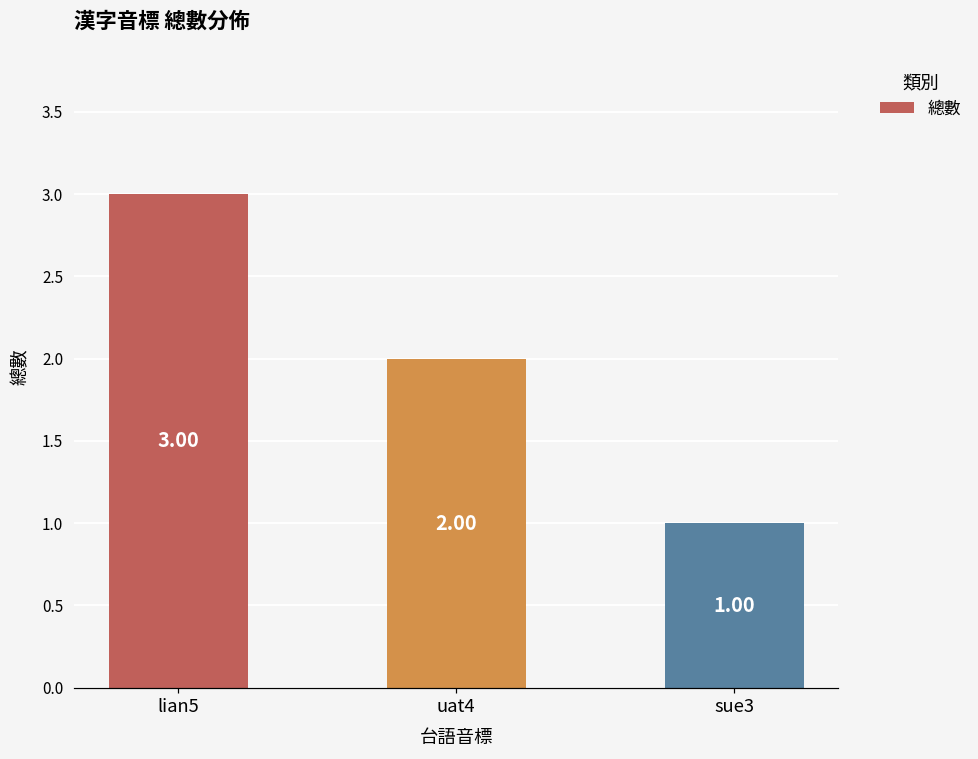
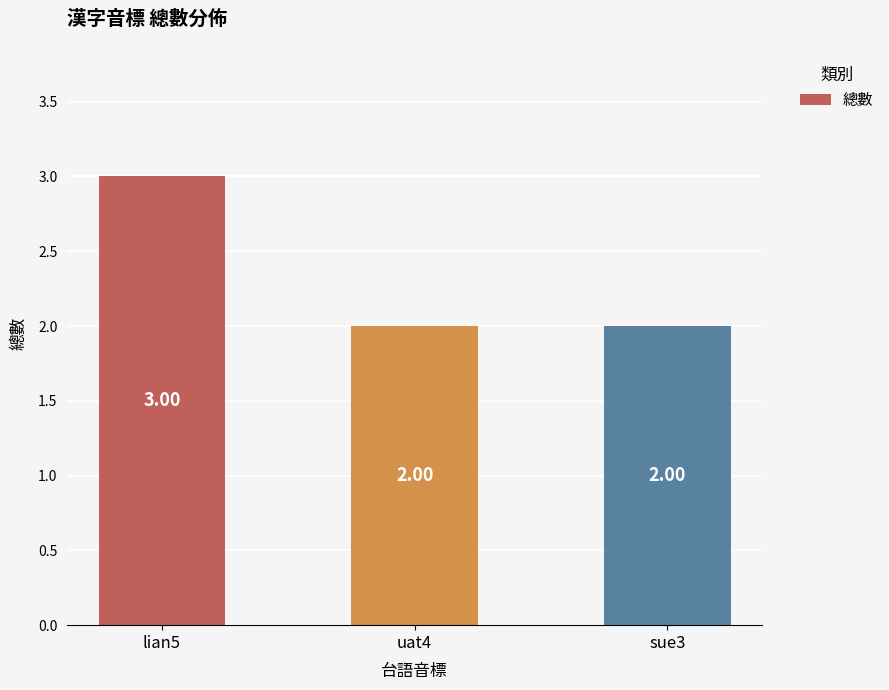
  {
    "lian5": 3.00,
    "uat4": 2.00,
-   "sue3": 1.00
+   "sue3": 2.00
  }
